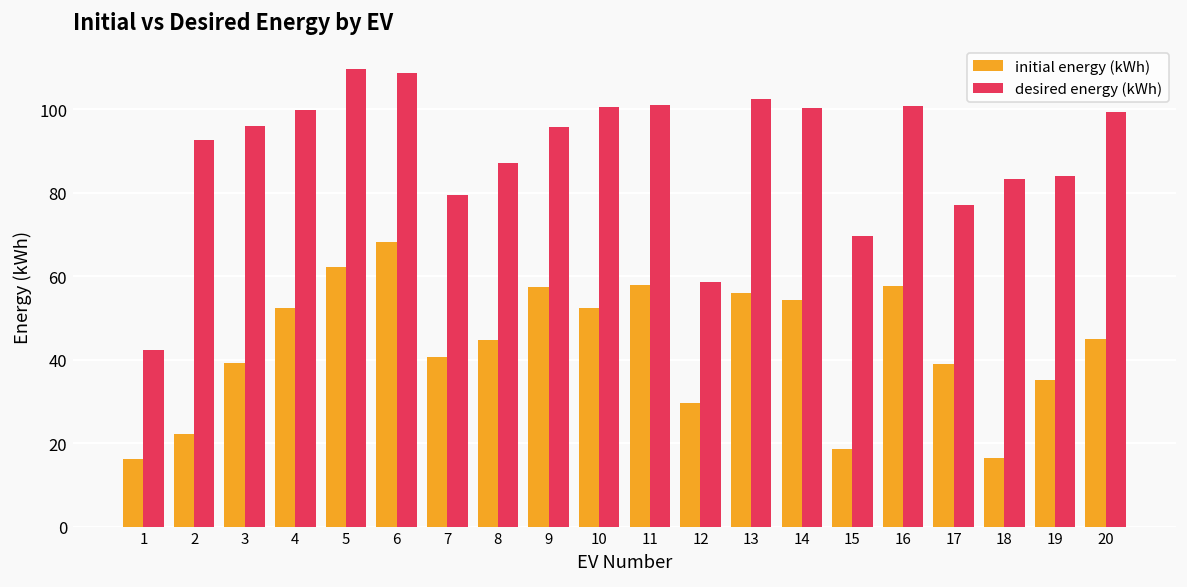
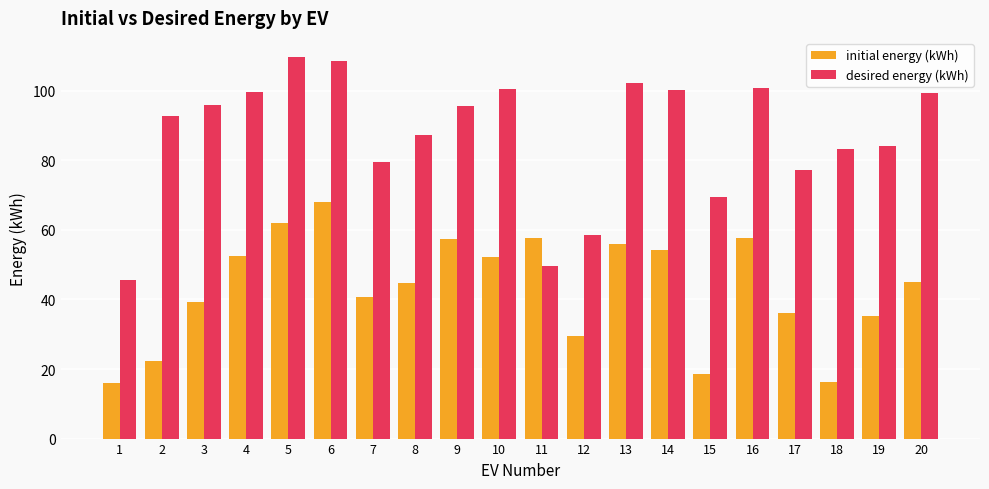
  {
    "initial energy (kWh)": {
      "1": 16,
      "2": 22,
      "3": 39,
      "4": 52,
      "5": 62,
      "6": 68,
      "7": 41,
      "8": 45,
      "9": 57,
      "10": 52,
      "11": 58,
      "12": 30,
      "13": 56,
      "14": 54,
      "15": 18,
      "16": 58,
-     "17": 39,
+     "17": 36,
      "18": 16,
      "19": 35,
      "20": 45
    },
    "desired energy (kWh)": {
-     "1": 42,
+     "1": 46,
      "2": 93,
      "3": 96,
      "4": 100,
      "5": 110,
      "6": 109,
      "7": 80,
      "8": 87,
      "9": 96,
      "10": 100,
-     "11": 101,
+     "11": 50,
      "12": 59,
      "13": 102,
      "14": 100,
      "15": 70,
      "16": 101,
      "17": 77,
      "18": 83,
      "19": 84,
      "20": 99
    }
  }
